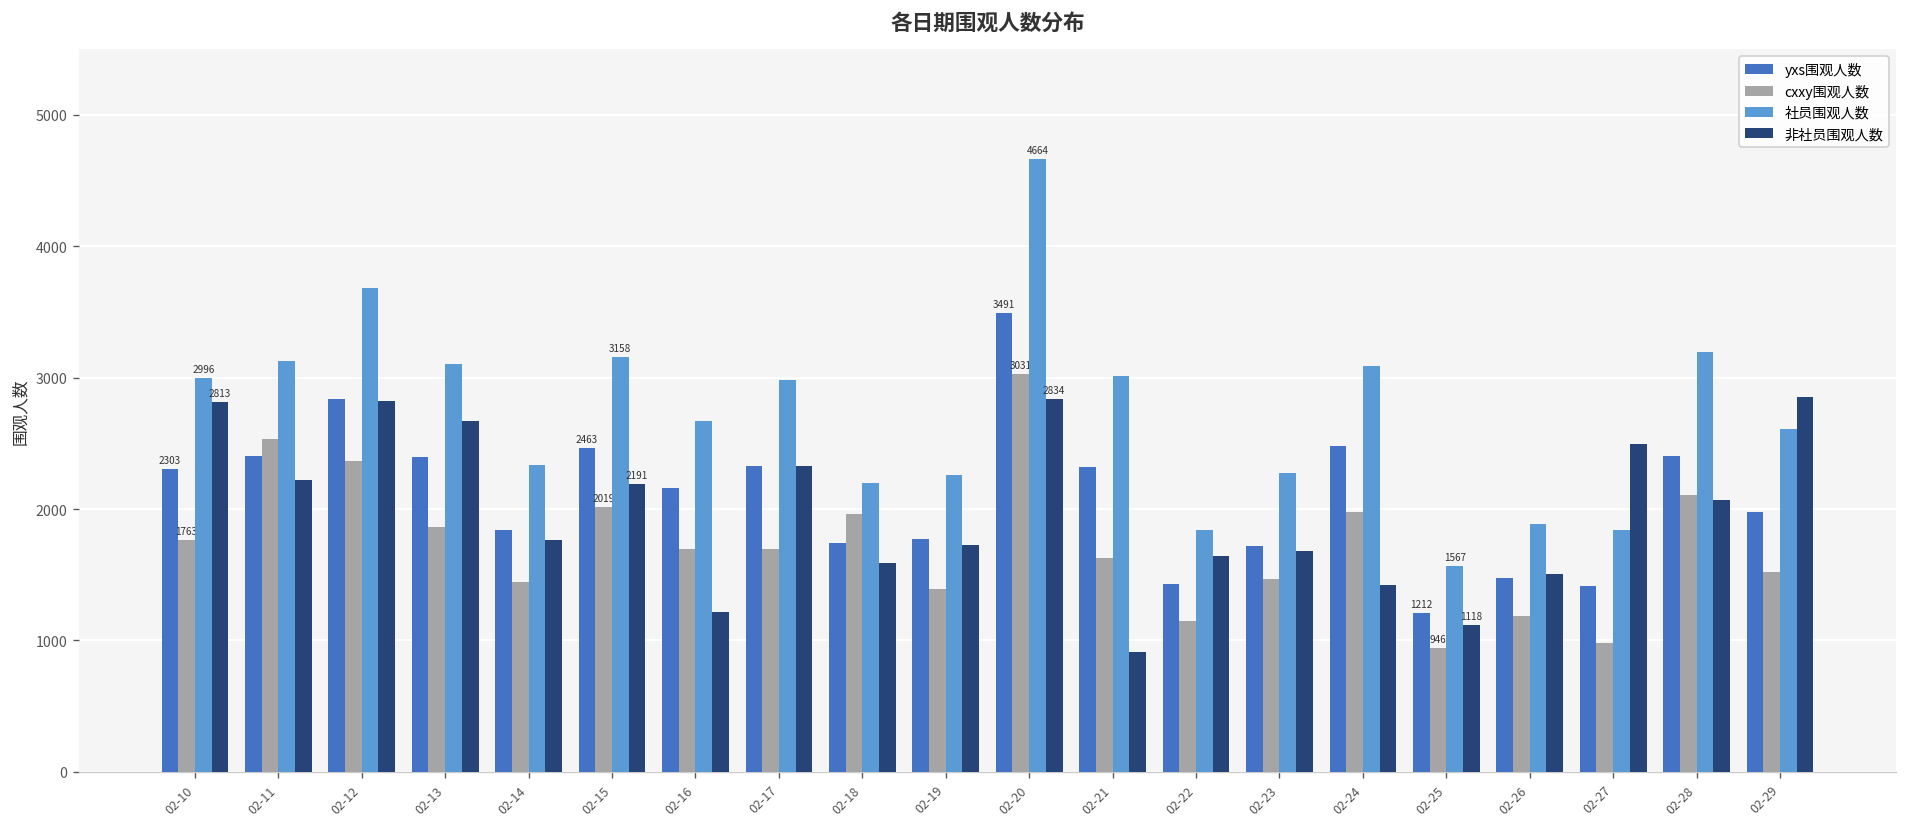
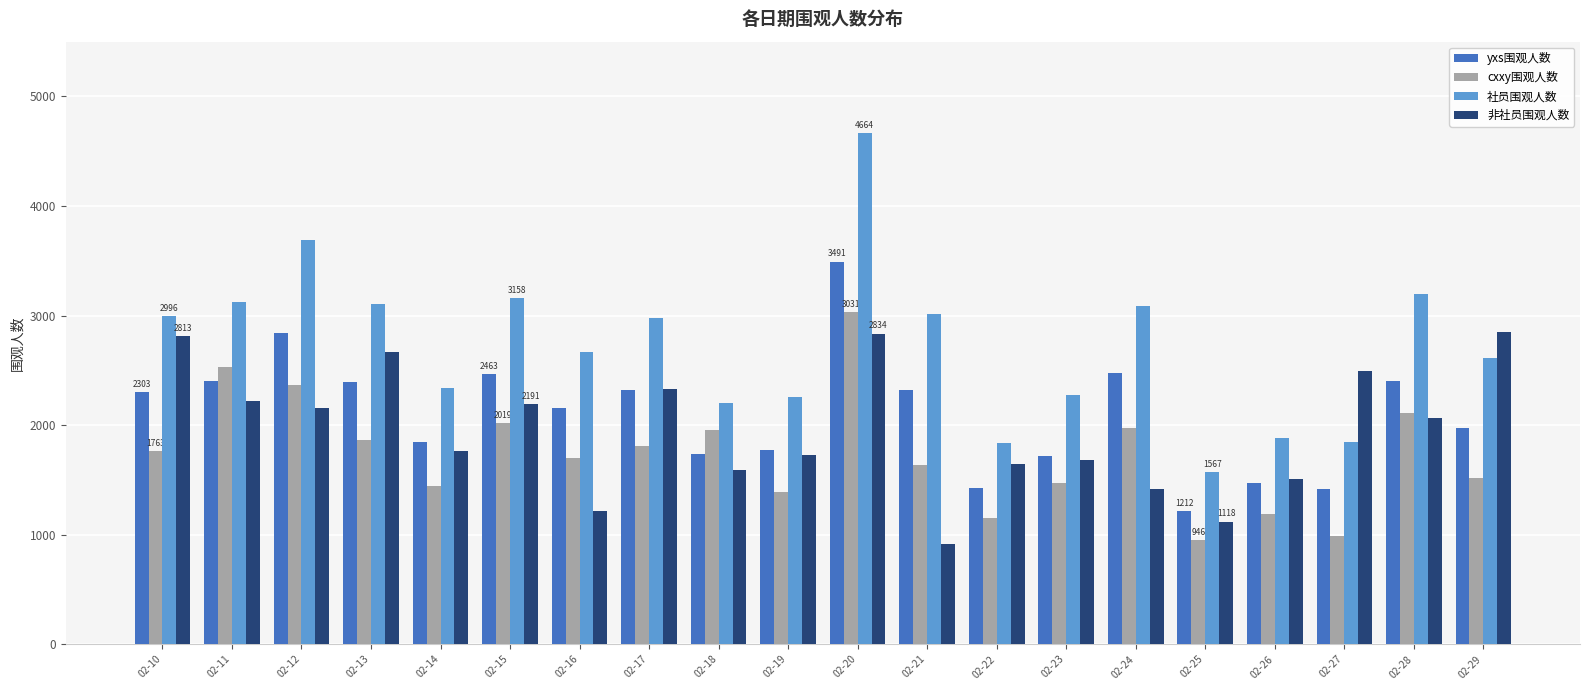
  {
    "cxxy围观人数": {
      "02-11": 2530,
      "02-12": 2360,
      "02-13": 1870,
      "02-14": 1440,
      "02-16": 1700,
-     "02-17": 1700,
+     "02-17": 1810,
      "02-18": 1960,
      "02-19": 1390,
      "02-21": 1630,
      "02-22": 1150,
      "02-23": 1470,
      "02-24": 1980,
      "02-26": 1190,
      "02-27": 980,
      "02-28": 2110,
      "02-29": 1520
    },
    "非社员围观人数": {
      "02-11": 2220,
-     "02-12": 2820,
+     "02-12": 2160,
      "02-13": 2670,
      "02-14": 1760,
      "02-16": 1220,
      "02-17": 2330,
      "02-18": 1590,
      "02-19": 1720,
      "02-21": 910,
      "02-22": 1640,
      "02-23": 1680,
      "02-24": 1420,
      "02-26": 1510,
      "02-27": 2500,
      "02-28": 2070,
      "02-29": 2850
    }
  }
